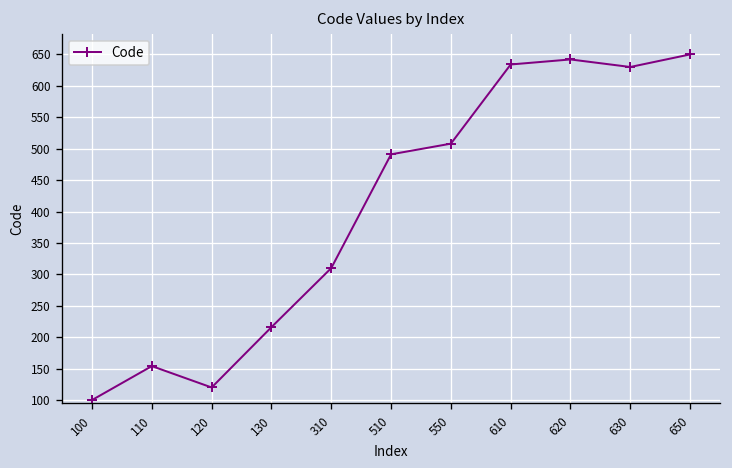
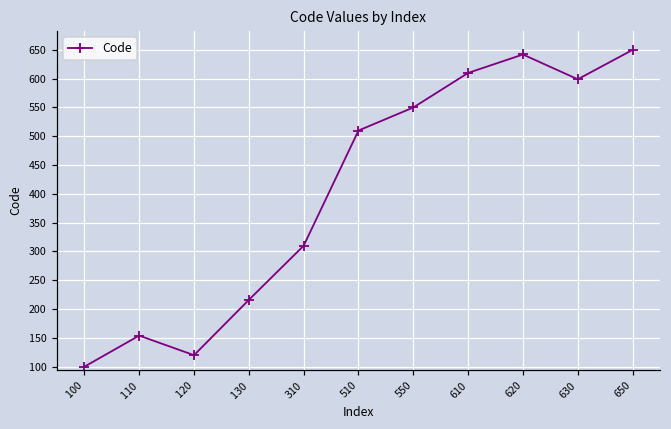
  {
    "100": 100,
    "110": 150,
    "120": 120,
    "130": 220,
    "310": 310,
-   "510": 490,
-   "550": 510,
-   "610": 630,
+   "510": 510,
+   "550": 550,
+   "610": 610,
    "620": 640,
-   "630": 630,
+   "630": 600,
    "650": 650
  }
